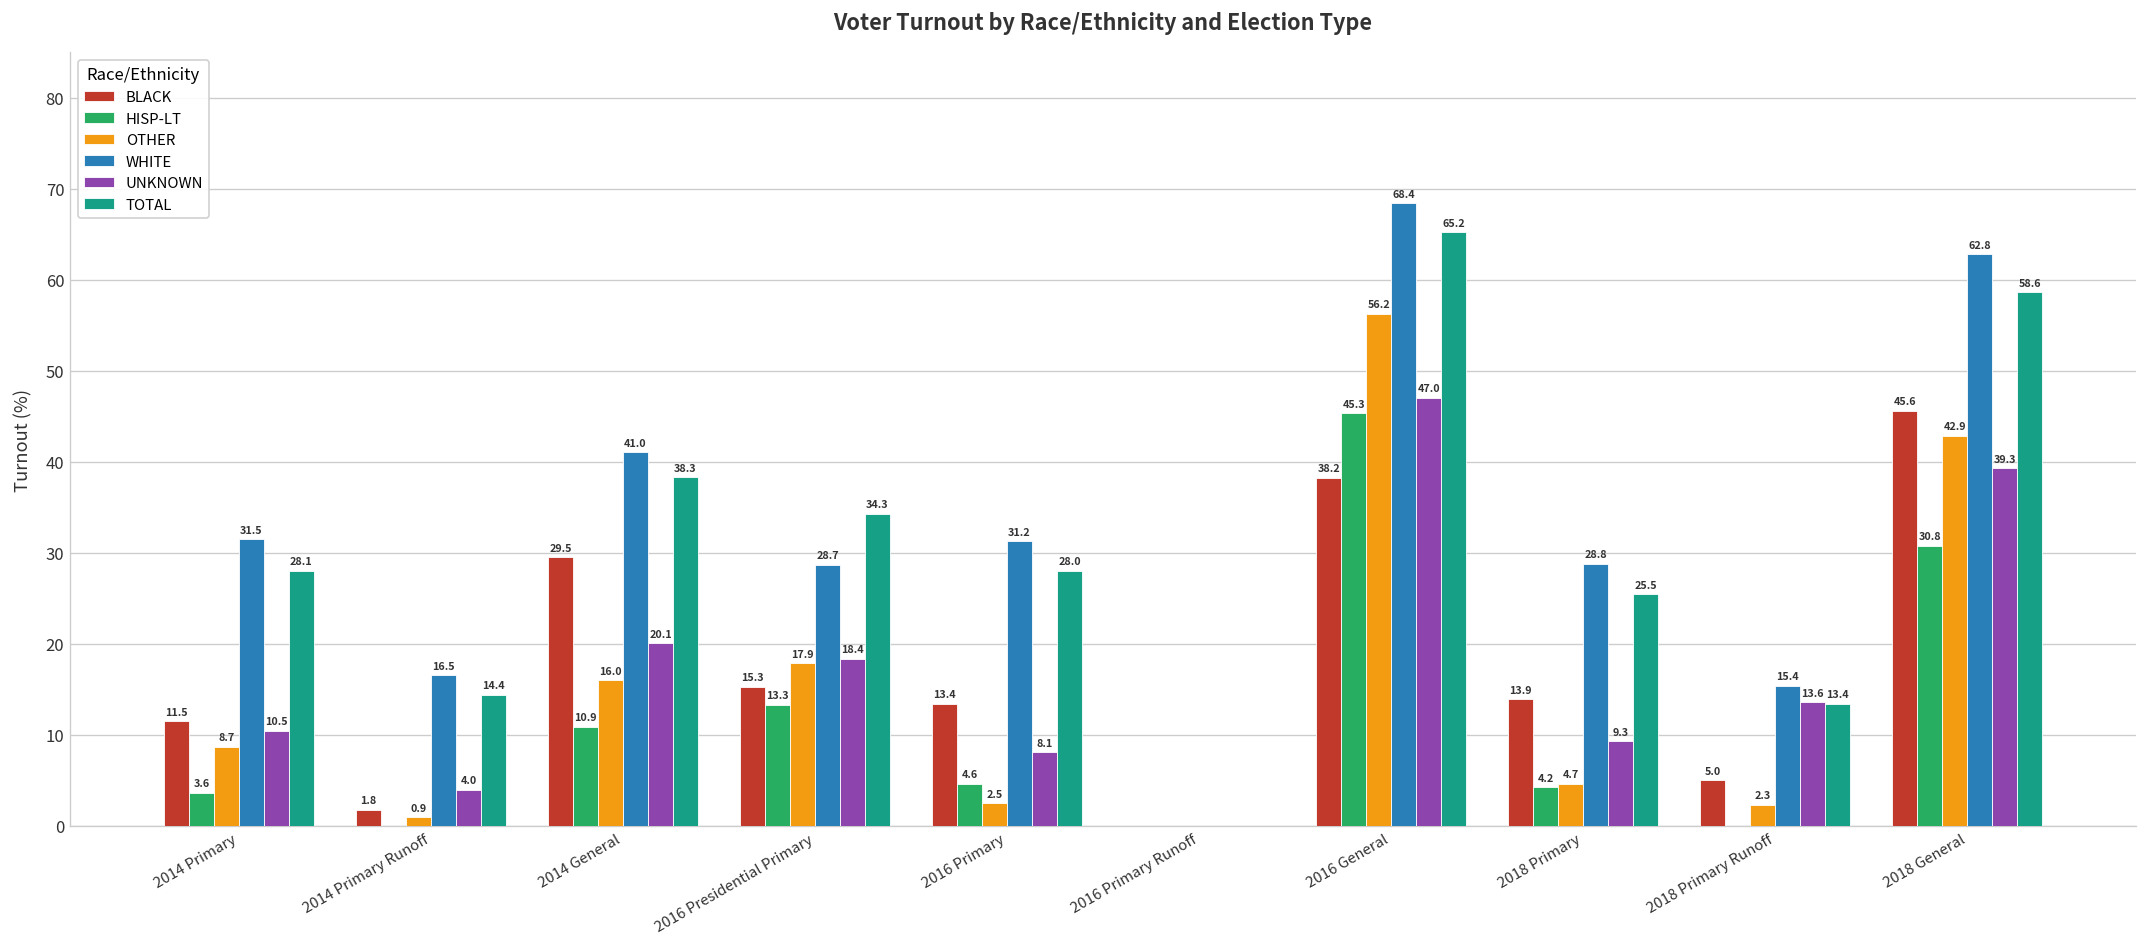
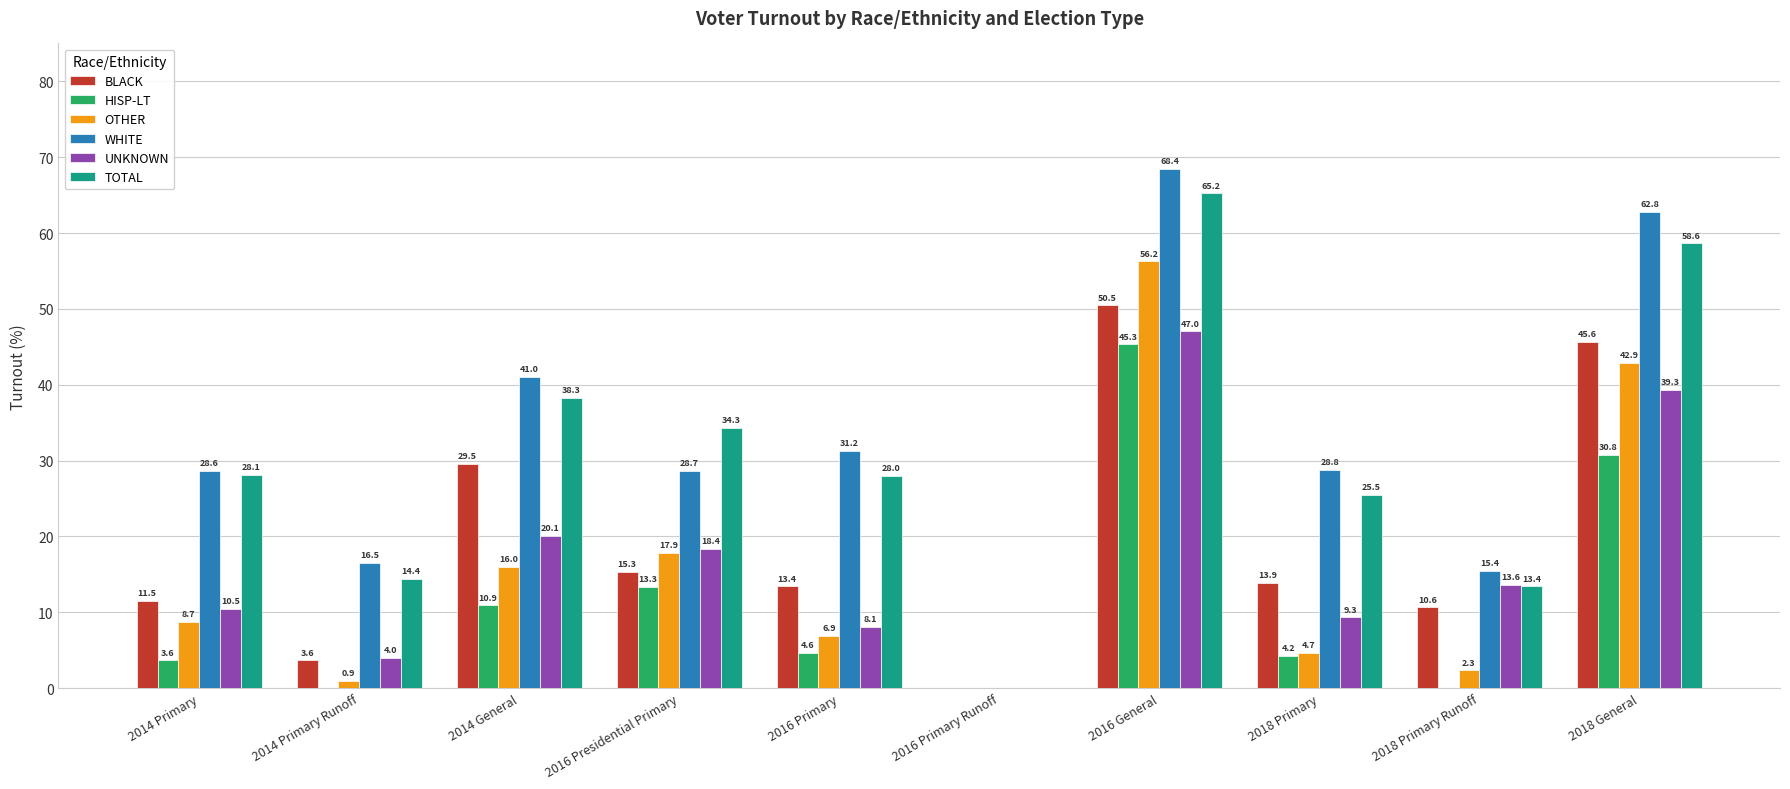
  {
    "BLACK": {
      "2014 Primary": 11.5,
-     "2014 Primary Runoff": 1.8,
+     "2014 Primary Runoff": 3.6,
      "2014 General": 29.5,
      "2016 Presidential Primary": 15.3,
      "2016 Primary": 13.4,
-     "2016 General": 38.2,
+     "2016 General": 50.5,
      "2018 Primary": 13.9,
-     "2018 Primary Runoff": 5.0,
+     "2018 Primary Runoff": 10.6,
      "2018 General": 45.6
    },
    "OTHER": {
      "2014 Primary": 8.7,
      "2014 Primary Runoff": 0.9,
      "2014 General": 16.0,
      "2016 Presidential Primary": 17.9,
-     "2016 Primary": 2.5,
+     "2016 Primary": 6.9,
      "2016 General": 56.2,
      "2018 Primary": 4.7,
      "2018 Primary Runoff": 2.3,
      "2018 General": 42.9
    },
    "WHITE": {
-     "2014 Primary": 31.5,
+     "2014 Primary": 28.6,
      "2014 Primary Runoff": 16.5,
      "2014 General": 41.0,
      "2016 Presidential Primary": 28.7,
      "2016 Primary": 31.2,
      "2016 General": 68.4,
      "2018 Primary": 28.8,
      "2018 Primary Runoff": 15.4,
      "2018 General": 62.8
    },
    "UNKNOWN": {
      "2014 Primary": 10.5,
      "2014 Primary Runoff": 4.0,
      "2014 General": 20.1,
      "2016 Presidential Primary": 18.4,
      "2016 Primary": 8.1,
      "2016 General": 47.0,
      "2018 Primary": 9.3,
      "2018 Primary Runoff": 13.6,
      "2018 General": 39.3
    }
  }
